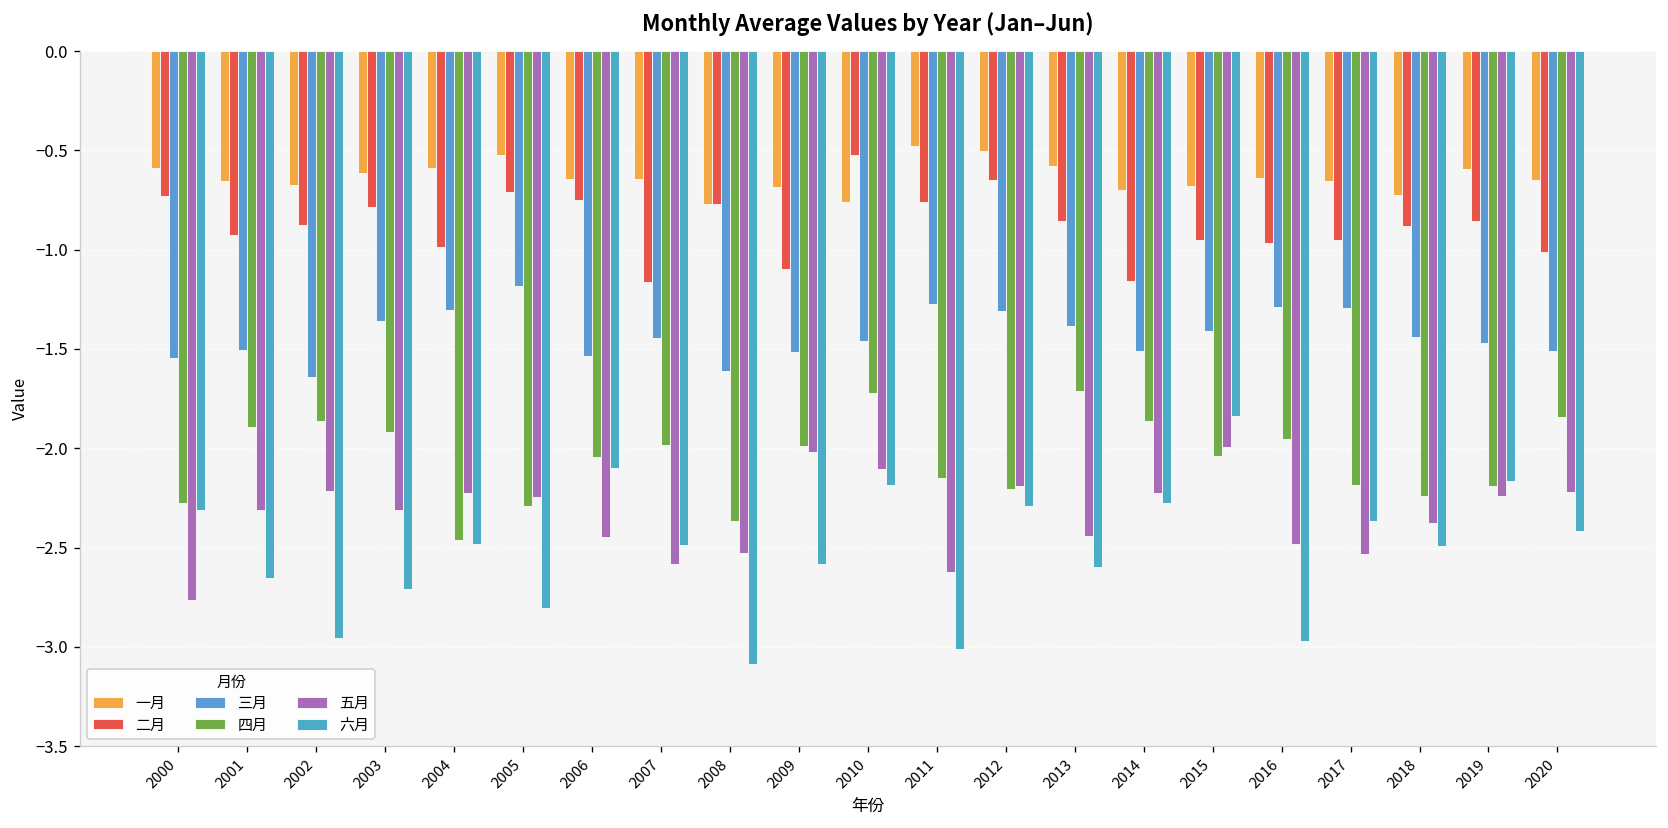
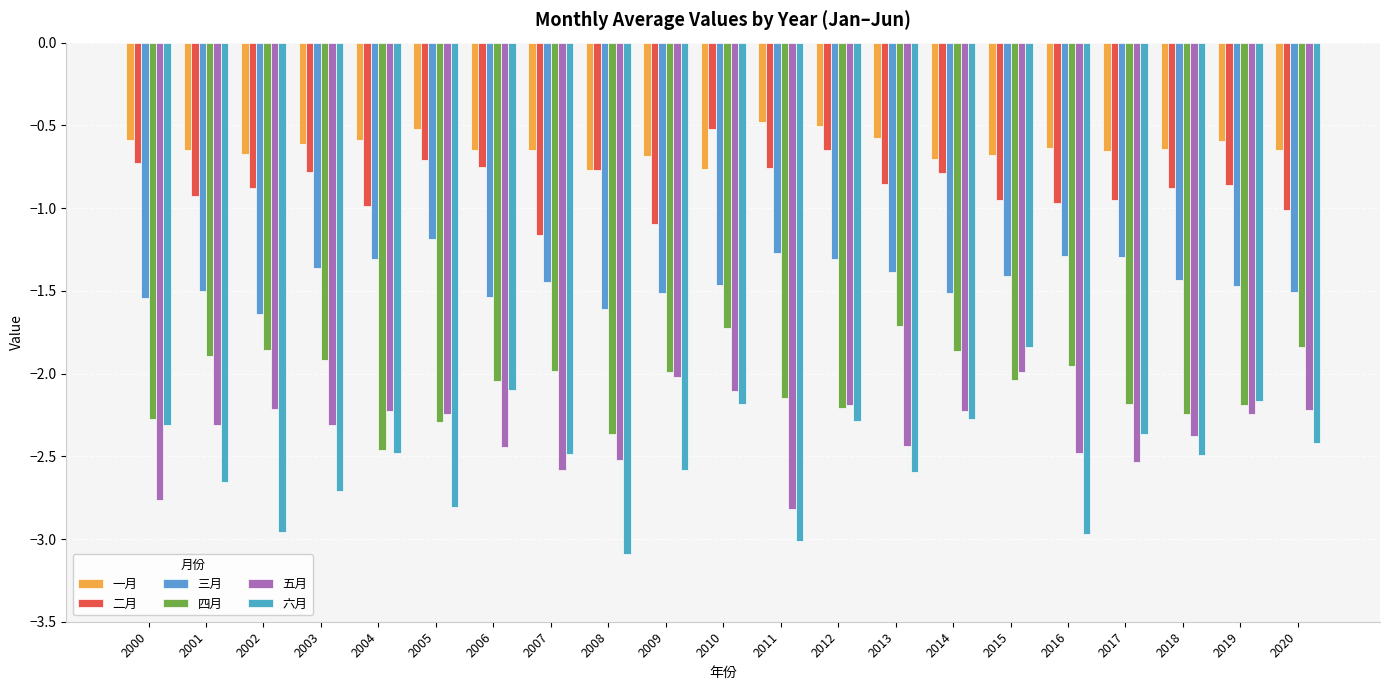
  {
    "一月": {
      "2000": -0.59,
      "2001": -0.65,
      "2002": -0.67,
      "2003": -0.61,
      "2004": -0.59,
      "2005": -0.52,
      "2006": -0.65,
      "2007": -0.65,
      "2008": -0.77,
      "2009": -0.69,
      "2010": -0.76,
      "2011": -0.48,
      "2012": -0.50,
      "2013": -0.58,
      "2014": -0.70,
      "2015": -0.68,
      "2016": -0.64,
      "2017": -0.65,
-     "2018": -0.72,
+     "2018": -0.65,
      "2019": -0.59,
      "2020": -0.65
    },
    "二月": {
      "2000": -0.73,
      "2001": -0.92,
      "2002": -0.88,
      "2003": -0.78,
      "2004": -0.99,
      "2005": -0.71,
      "2006": -0.75,
      "2007": -1.16,
      "2008": -0.77,
      "2009": -1.10,
      "2010": -0.52,
      "2011": -0.76,
      "2012": -0.65,
      "2013": -0.85,
-     "2014": -1.16,
+     "2014": -0.79,
      "2015": -0.95,
      "2016": -0.97,
      "2017": -0.95,
      "2018": -0.88,
      "2019": -0.86,
      "2020": -1.01
    },
    "四月": {
      "2000": -2.28,
      "2001": -1.89,
      "2002": -1.86,
      "2003": -1.92,
      "2004": -2.46,
      "2005": -2.29,
      "2006": -2.04,
      "2007": -1.99,
      "2008": -2.36,
      "2009": -1.99,
      "2010": -1.72,
      "2011": -2.15,
      "2012": -2.21,
      "2013": -1.71,
      "2014": -1.87,
      "2015": -2.04,
      "2016": -1.95,
      "2017": -2.18,
      "2018": -2.24,
      "2019": -2.19,
      "2020": -1.84
    },
    "五月": {
      "2000": -2.76,
      "2001": -2.31,
      "2002": -2.22,
      "2003": -2.31,
      "2004": -2.23,
      "2005": -2.25,
      "2006": -2.45,
      "2007": -2.58,
      "2008": -2.53,
      "2009": -2.02,
      "2010": -2.11,
-     "2011": -2.62,
+     "2011": -2.82,
      "2012": -2.19,
      "2013": -2.44,
      "2014": -2.23,
      "2015": -1.99,
      "2016": -2.48,
      "2017": -2.53,
      "2018": -2.37,
      "2019": -2.24,
      "2020": -2.22
    }
  }
